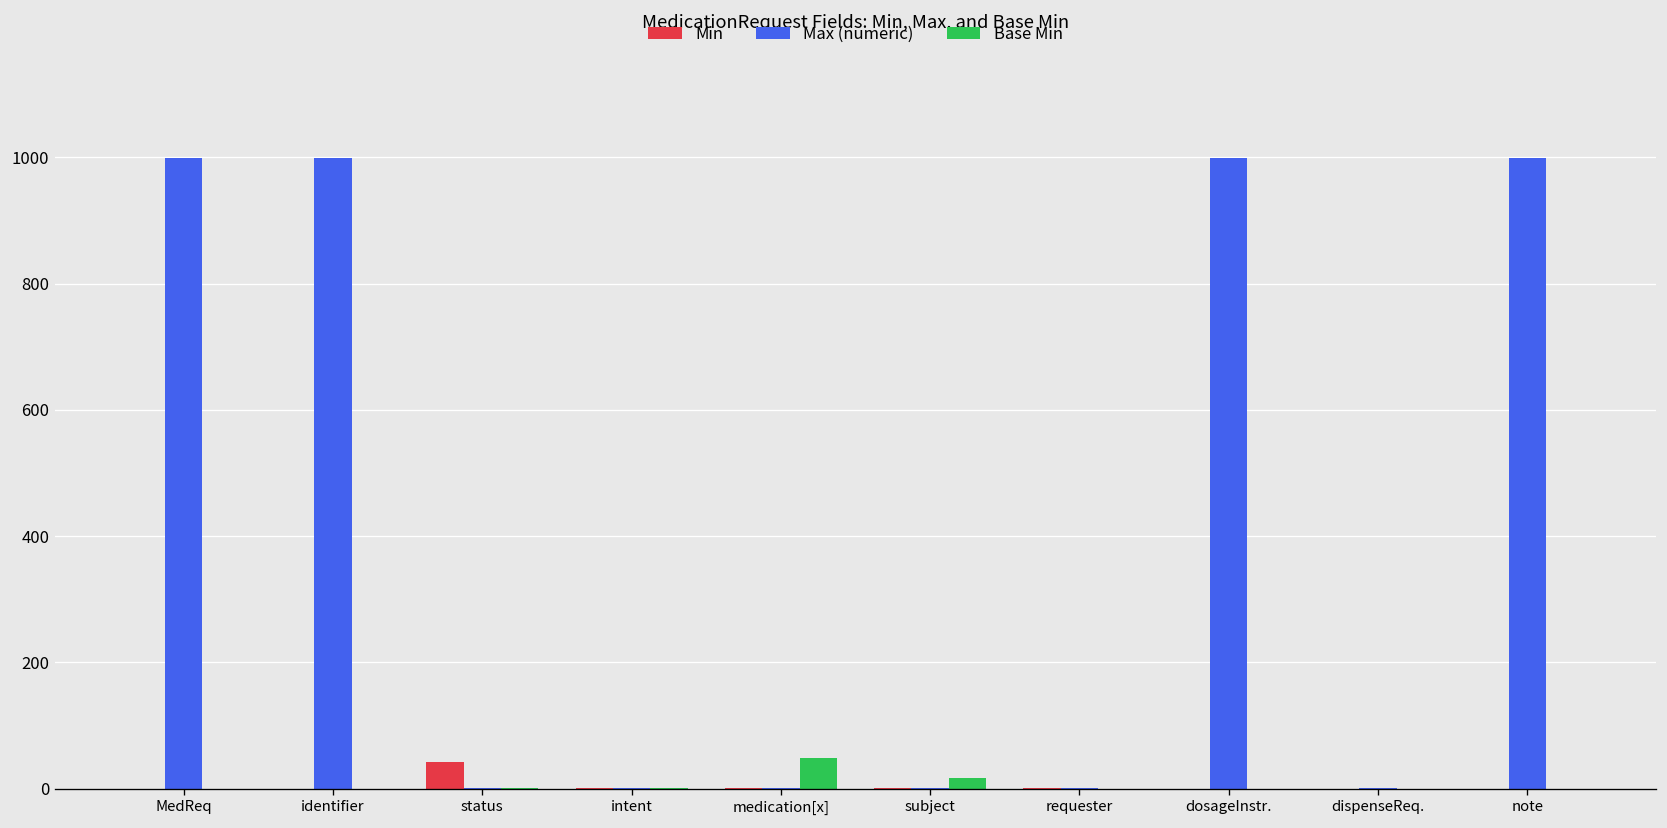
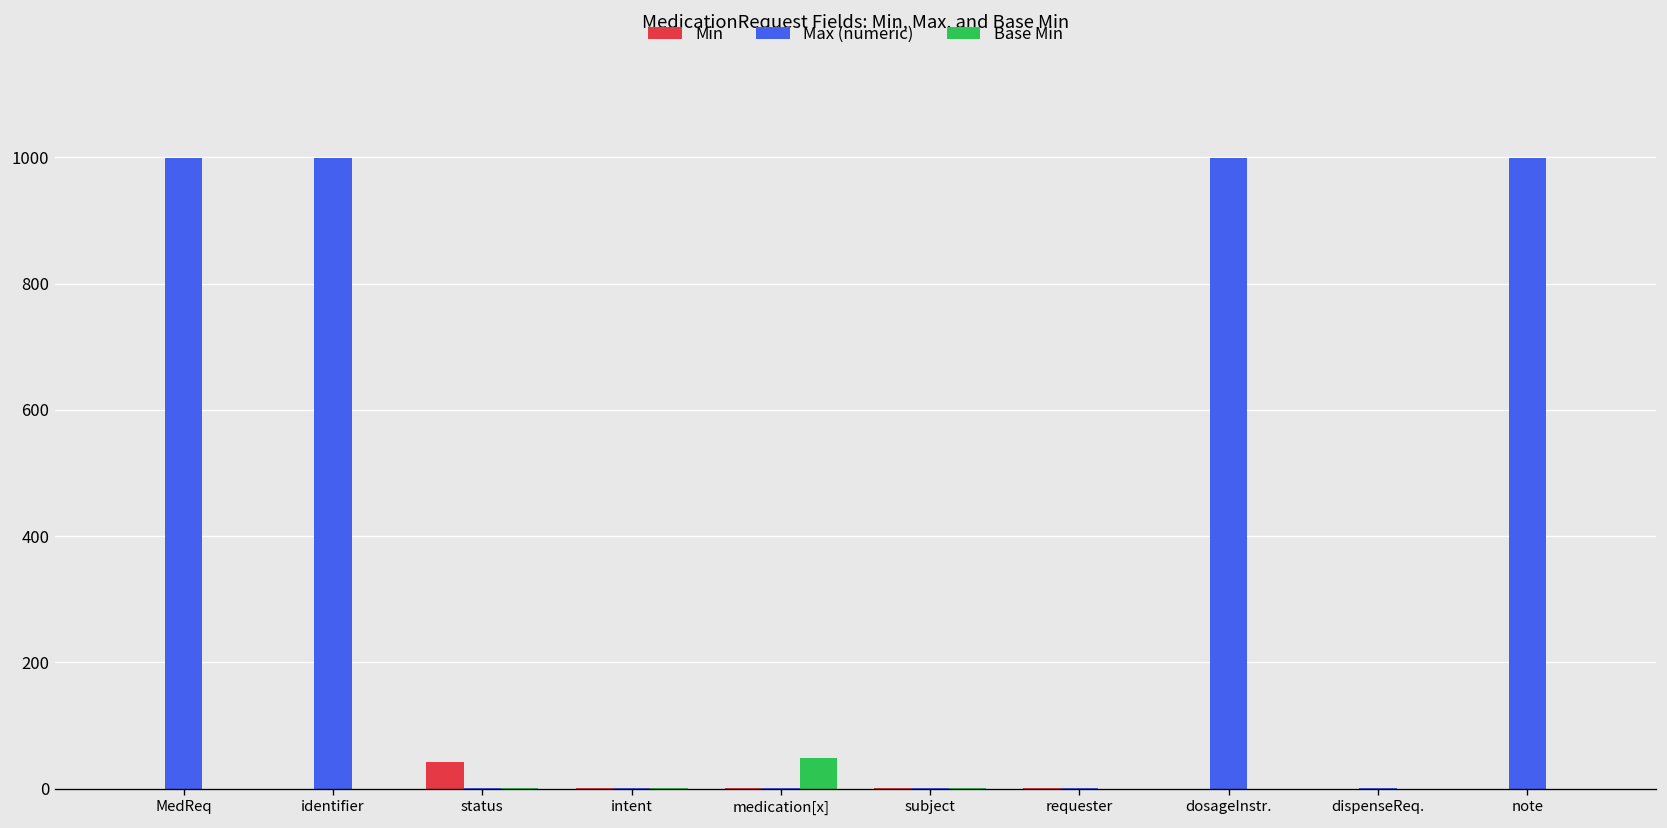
  {
    "Min": {
      "MedReq": 0,
      "identifier": 0,
      "status": 40,
      "dosageInstr.": 0,
      "dispenseReq.": 0,
      "note": 0
    },
    "Max (numeric)": {
      "MedReq": 1000,
      "identifier": 1000,
      "dosageInstr.": 1000,
      "note": 1000
    },
    "Base Min": {
      "MedReq": 0,
      "identifier": 0,
      "medication[x]": 50,
-     "subject": 20,
+     "subject": 0,
      "requester": 0,
      "dosageInstr.": 0,
      "dispenseReq.": 0,
      "note": 0
    }
  }
